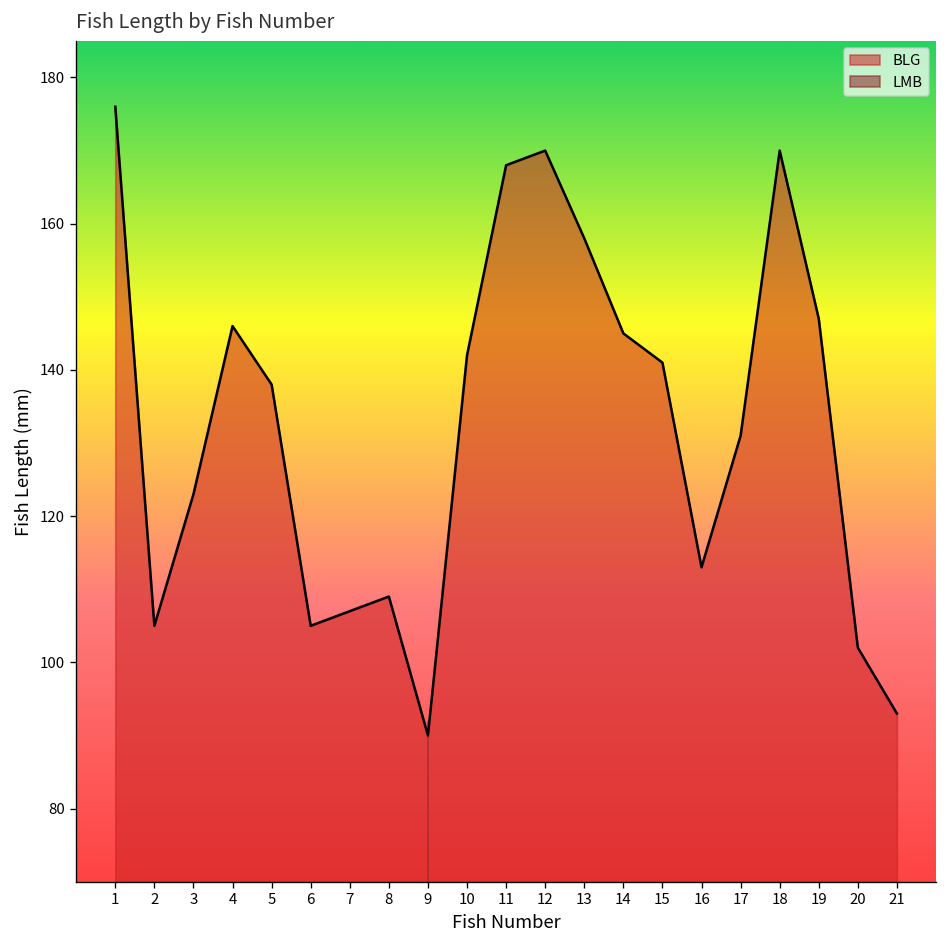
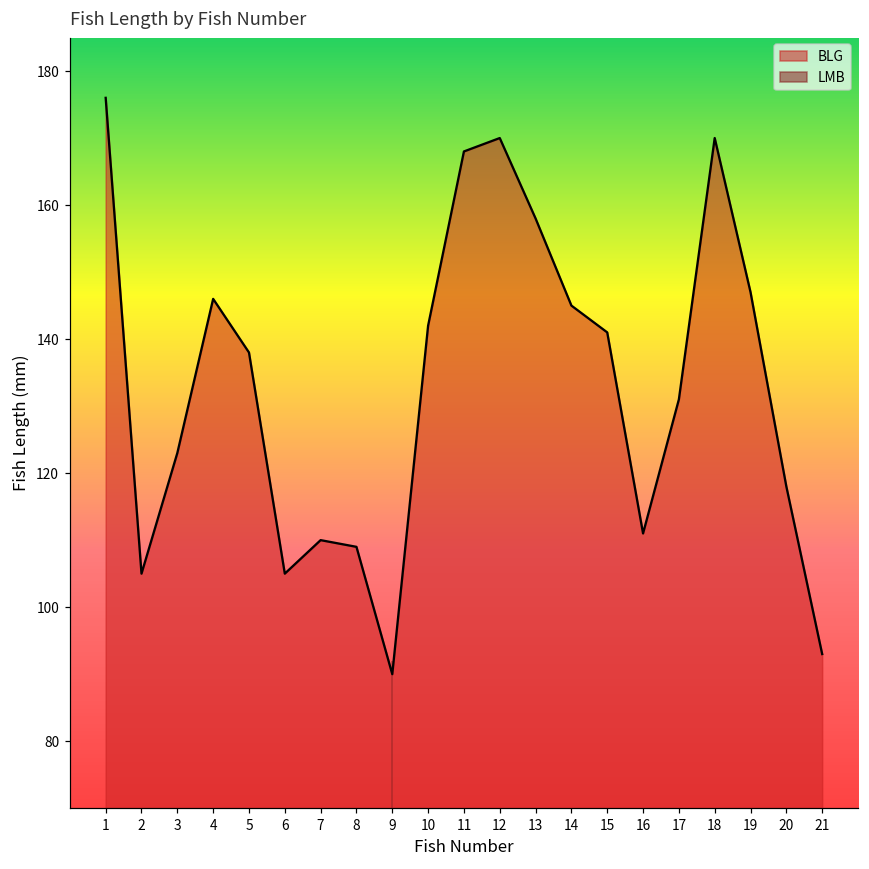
  {
    "BLG": {
      "1": 176,
      "2": 105,
      "3": 123,
      "4": 146,
      "5": 138,
      "6": 105,
-     "7": 107,
+     "7": 110,
      "8": 109,
      "9": 90,
      "10": 142,
      "11": 168,
      "12": 170,
      "13": 158,
      "14": 145,
      "15": 141,
-     "16": 113,
+     "16": 111,
      "17": 131,
      "18": 170,
      "19": 147,
-     "20": 102,
+     "20": 118,
      "21": 93
    }
  }
